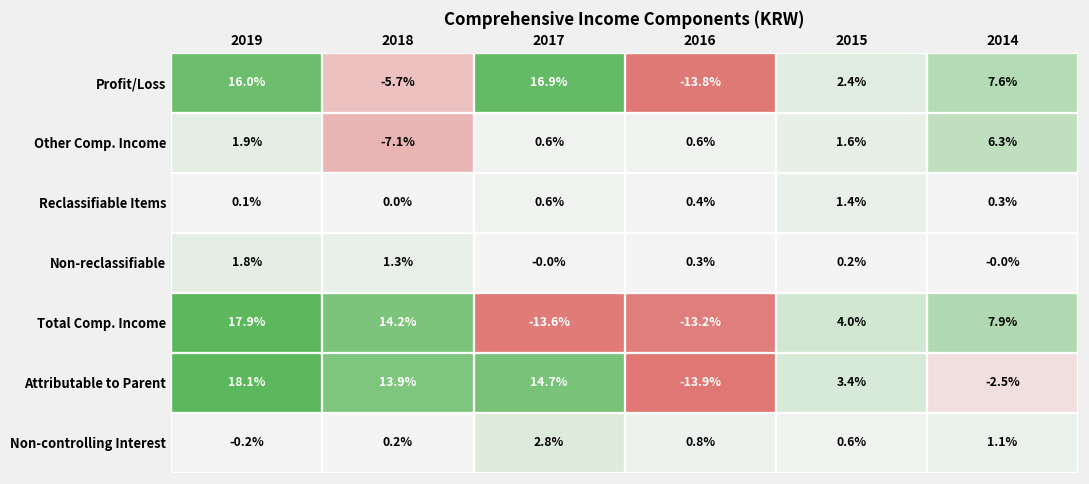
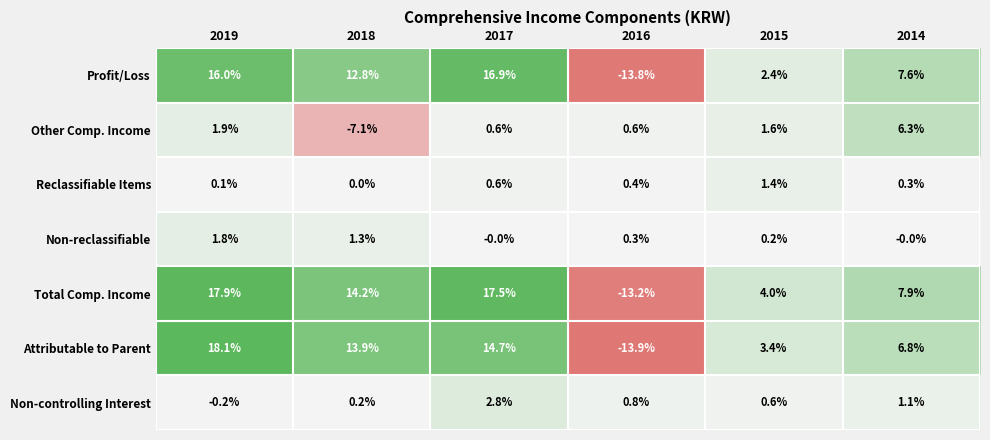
  {
    "Profit/Loss": {
      "2019": "16.0%",
-     "2018": "-5.7%",
+     "2018": "12.8%",
      "2017": "16.9%",
      "2016": "-13.8%",
      "2015": "2.4%",
      "2014": "7.6%"
    },
    "Other Comp. Income": {
      "2019": "1.9%",
      "2018": "-7.1%",
      "2017": "0.6%",
      "2016": "0.6%",
      "2015": "1.6%",
      "2014": "6.3%"
    },
    "Reclassifiable Items": {
      "2019": "0.1%",
      "2018": "0.0%",
      "2017": "0.6%",
      "2016": "0.4%",
      "2015": "1.4%",
      "2014": "0.3%"
    },
    "Non-reclassifiable": {
      "2019": "1.8%",
      "2018": "1.3%",
      "2017": "-0.0%",
      "2016": "0.3%",
      "2015": "0.2%",
      "2014": "-0.0%"
    },
    "Total Comp. Income": {
      "2019": "17.9%",
      "2018": "14.2%",
-     "2017": "-13.6%",
+     "2017": "17.5%",
      "2016": "-13.2%",
      "2015": "4.0%",
      "2014": "7.9%"
    },
    "Attributable to Parent": {
      "2019": "18.1%",
      "2018": "13.9%",
      "2017": "14.7%",
      "2016": "-13.9%",
      "2015": "3.4%",
-     "2014": "-2.5%"
+     "2014": "6.8%"
    },
    "Non-controlling Interest": {
      "2019": "-0.2%",
      "2018": "0.2%",
      "2017": "2.8%",
      "2016": "0.8%",
      "2015": "0.6%",
      "2014": "1.1%"
    }
  }
